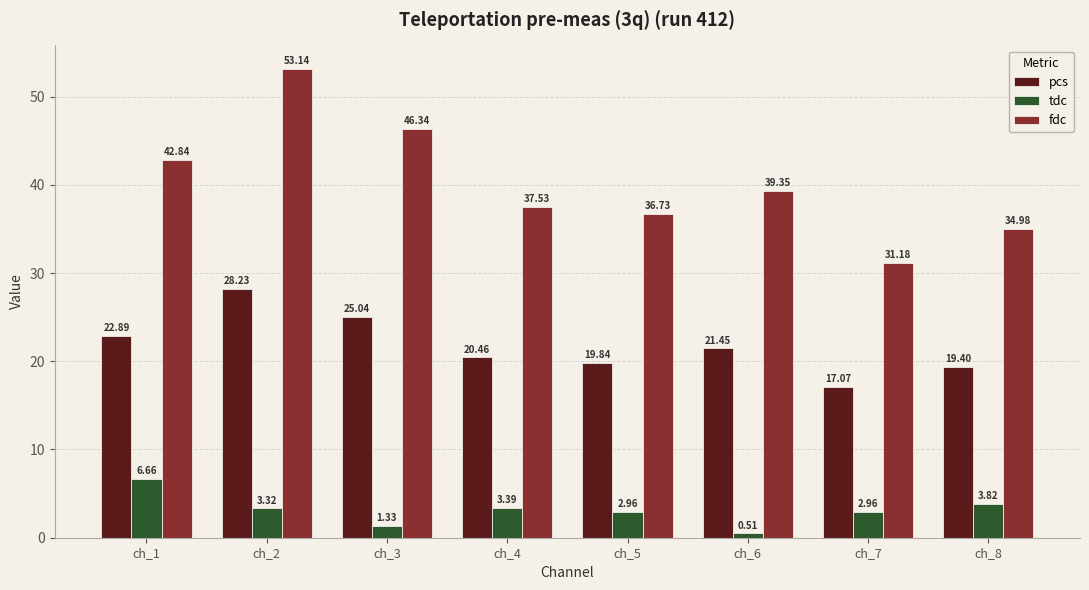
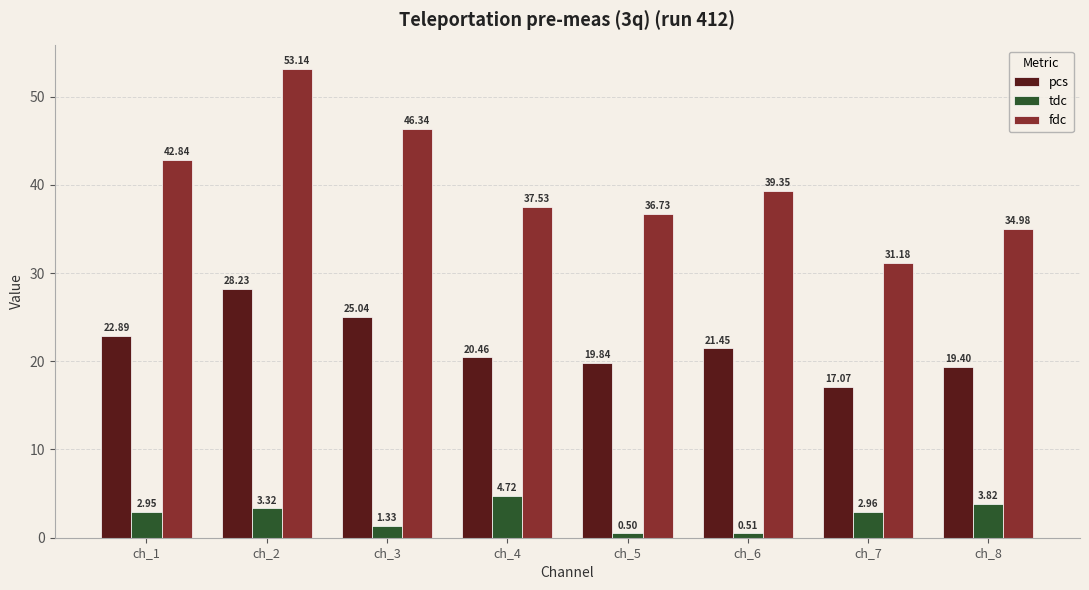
  {
    "tdc": {
-     "ch_1": 6.66,
+     "ch_1": 2.95,
      "ch_2": 3.32,
      "ch_3": 1.33,
-     "ch_4": 3.39,
-     "ch_5": 2.96,
+     "ch_4": 4.72,
+     "ch_5": 0.50,
      "ch_6": 0.51,
      "ch_7": 2.96,
      "ch_8": 3.82
    }
  }
